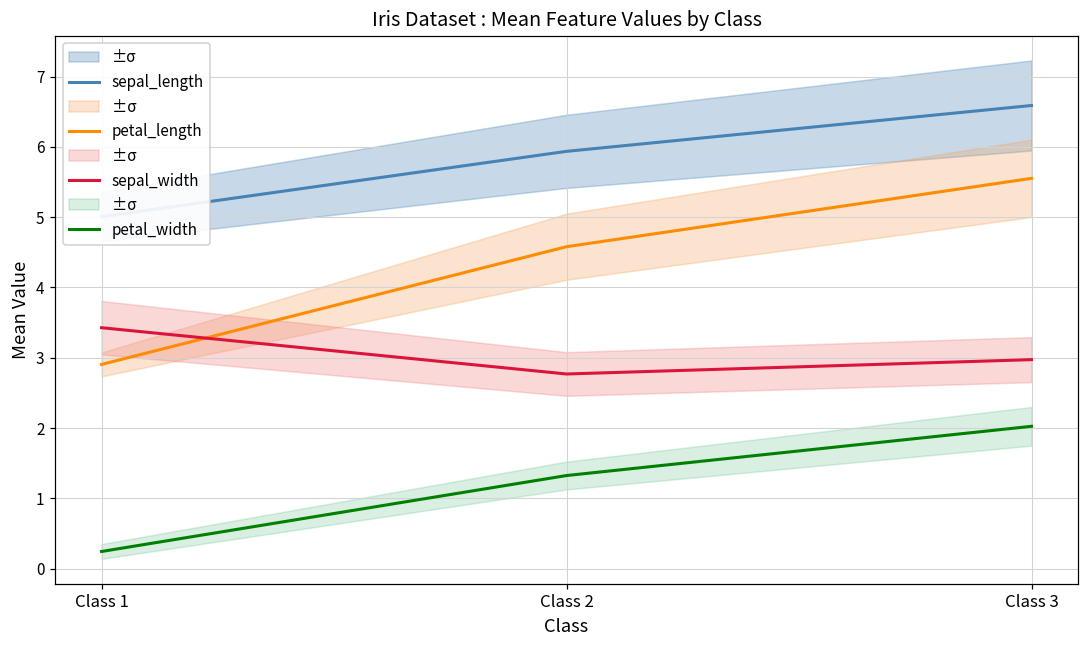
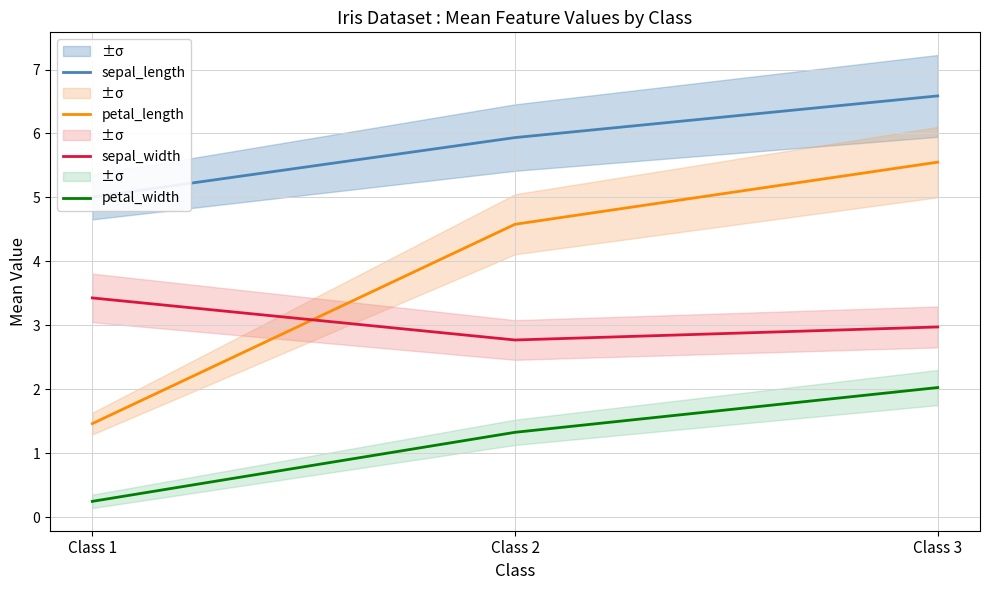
  {
    "petal_length": {
-     "Class 1": 2.9,
+     "Class 1": 1.5,
      "Class 2": 4.6,
      "Class 3": 5.6
    },
    "sepal_width": {
      "Class 1": 3.4,
      "Class 2": 2.8,
      "Class 3": 3.0
    },
    "petal_width": {
      "Class 1": 0.2,
      "Class 2": 1.3,
      "Class 3": 2.0
    }
  }
